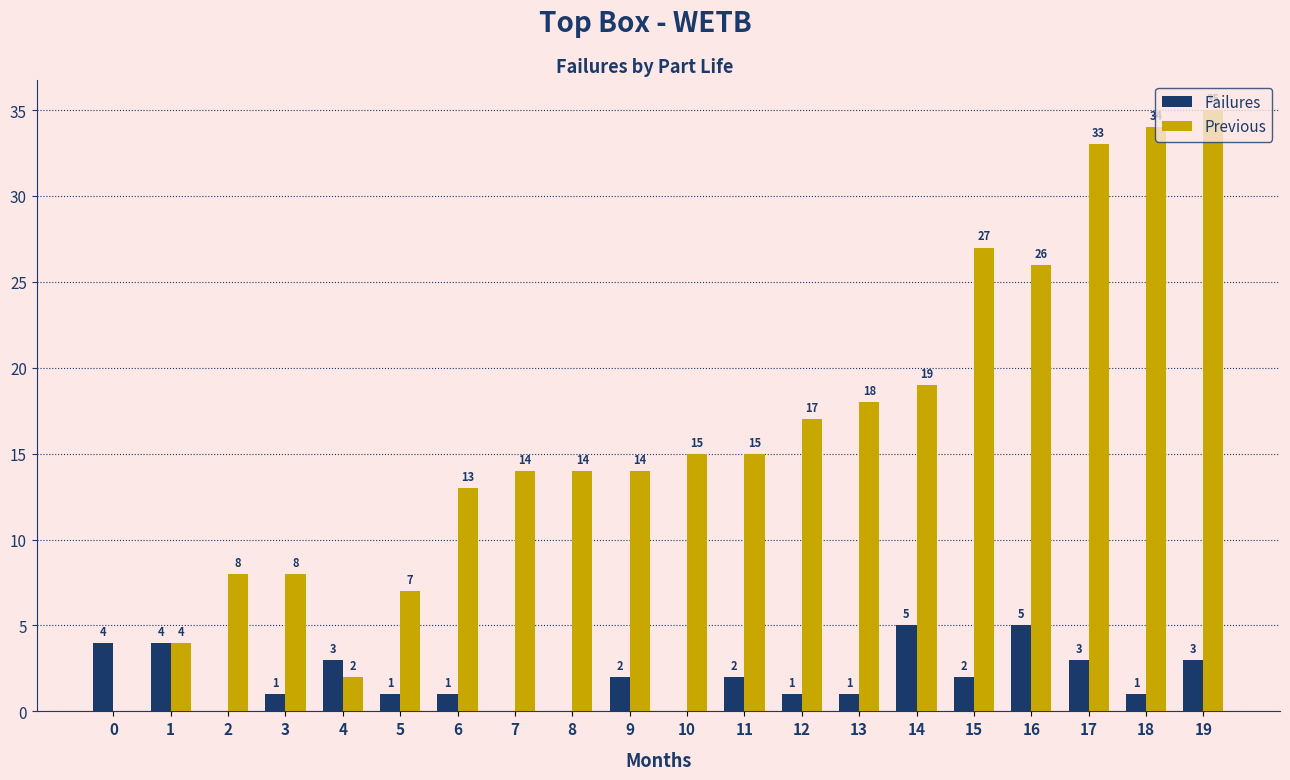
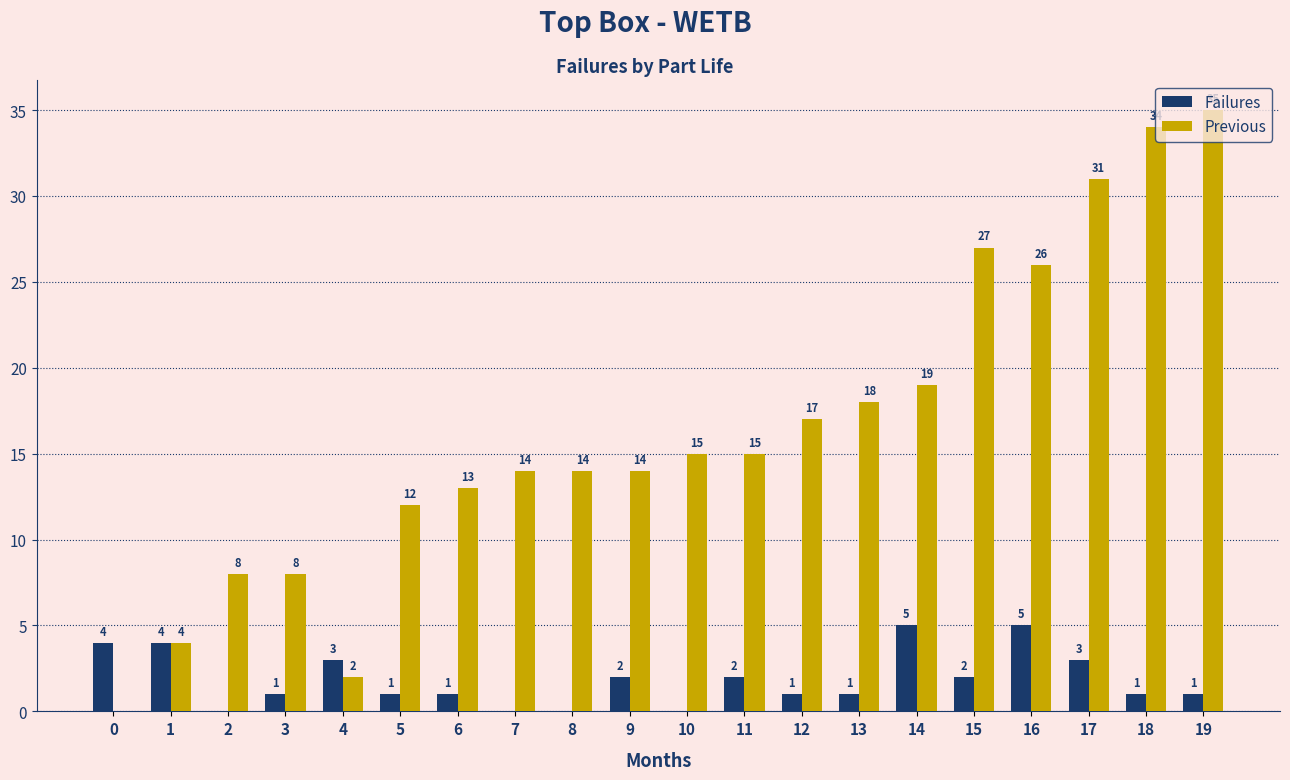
  {
    "Failures": {
      "0": 4,
      "1": 4,
      "3": 1,
      "4": 3,
      "5": 1,
      "6": 1,
      "9": 2,
      "11": 2,
      "12": 1,
      "13": 1,
      "14": 5,
      "15": 2,
      "16": 5,
      "17": 3,
      "18": 1,
-     "19": 3
+     "19": 1
    },
    "Previous": {
      "1": 4,
      "2": 8,
      "3": 8,
      "4": 2,
-     "5": 7,
+     "5": 12,
      "6": 13,
      "7": 14,
      "8": 14,
      "9": 14,
      "10": 15,
      "11": 15,
      "12": 17,
      "13": 18,
      "14": 19,
      "15": 27,
      "16": 26,
-     "17": 33
+     "17": 31
    }
  }
